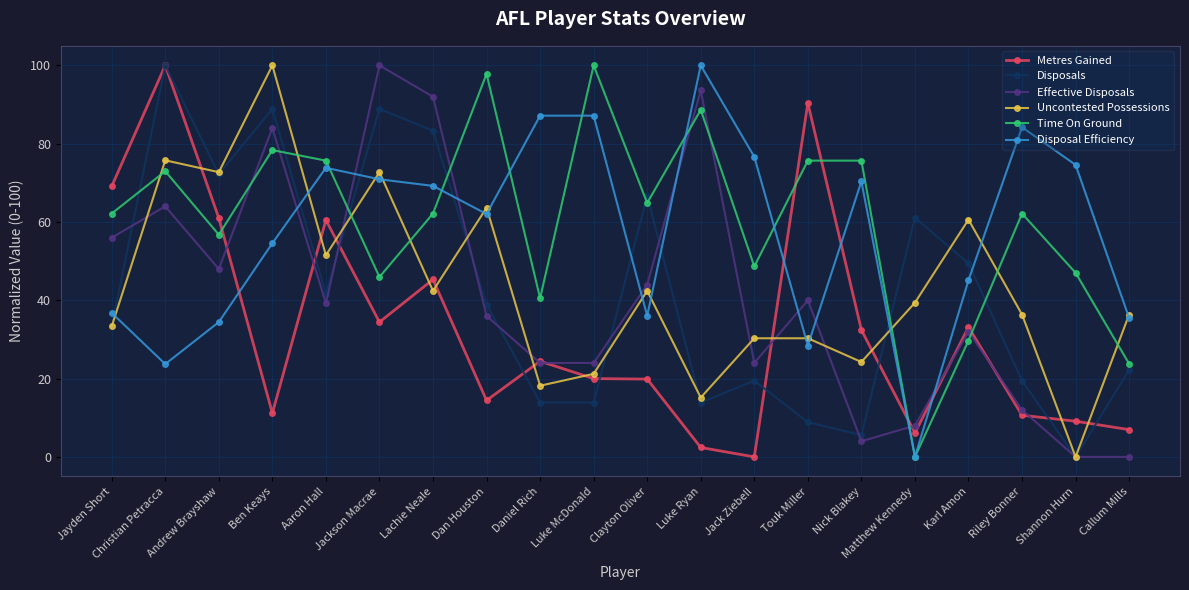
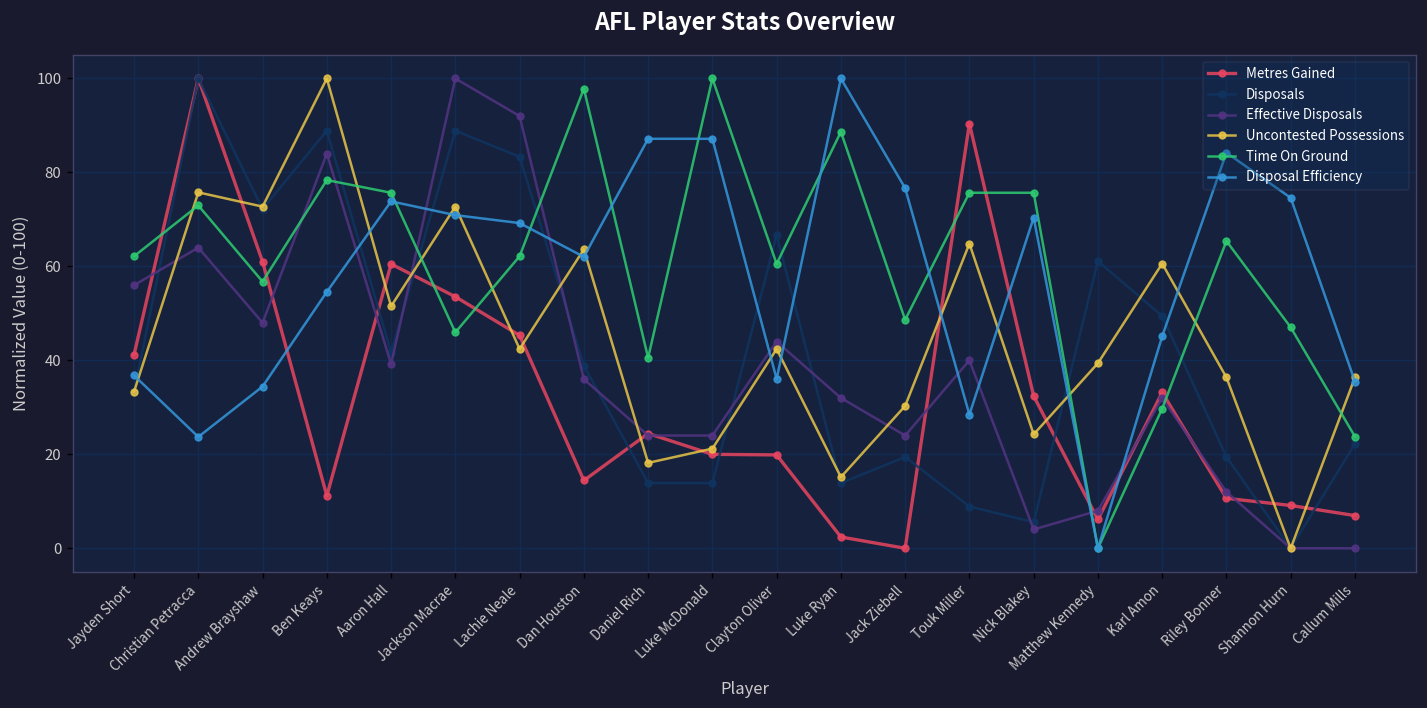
  {
    "Metres Gained": {
-     "Jayden Short": 69,
+     "Jayden Short": 41,
      "Andrew Brayshaw": 61,
      "Ben Keays": 11,
      "Aaron Hall": 61,
-     "Jackson Macrae": 34,
+     "Jackson Macrae": 54,
      "Lachie Neale": 45,
      "Dan Houston": 14,
      "Luke McDonald": 20,
      "Clayton Oliver": 20,
      "Luke Ryan": 2,
      "Jack Ziebell": 0,
      "Touk Miller": 90,
      "Nick Blakey": 32,
      "Matthew Kennedy": 6,
      "Karl Amon": 33,
      "Riley Bonner": 11,
      "Shannon Hurn": 9,
      "Callum Mills": 7
    },
    "Disposals": {
      "Ben Keays": 89,
      "Aaron Hall": 42,
      "Jackson Macrae": 89,
      "Lachie Neale": 83,
      "Dan Houston": 39,
      "Daniel Rich": 14,
      "Luke McDonald": 14,
      "Clayton Oliver": 67,
      "Luke Ryan": 14,
      "Jack Ziebell": 19,
      "Touk Miller": 9,
      "Nick Blakey": 6,
      "Matthew Kennedy": 61,
      "Karl Amon": 49,
      "Riley Bonner": 19,
      "Callum Mills": 22
    },
    "Effective Disposals": {
      "Jayden Short": 56,
      "Christian Petracca": 64,
      "Andrew Brayshaw": 48,
      "Ben Keays": 84,
      "Aaron Hall": 39,
      "Jackson Macrae": 100,
      "Lachie Neale": 92,
      "Dan Houston": 36,
      "Luke McDonald": 24,
      "Clayton Oliver": 44,
-     "Luke Ryan": 94,
+     "Luke Ryan": 32,
      "Jack Ziebell": 24,
      "Touk Miller": 40,
      "Nick Blakey": 4,
      "Matthew Kennedy": 8,
      "Karl Amon": 32,
      "Riley Bonner": 12,
      "Callum Mills": 0
    },
    "Uncontested Possessions": {
      "Christian Petracca": 76,
      "Ben Keays": 100,
      "Aaron Hall": 52,
      "Jackson Macrae": 73,
      "Lachie Neale": 42,
      "Dan Houston": 64,
      "Daniel Rich": 18,
      "Luke McDonald": 21,
      "Clayton Oliver": 42,
      "Luke Ryan": 15,
      "Jack Ziebell": 30,
-     "Touk Miller": 30,
+     "Touk Miller": 65,
      "Nick Blakey": 24,
      "Matthew Kennedy": 39,
      "Karl Amon": 61,
      "Riley Bonner": 36,
      "Callum Mills": 36
    },
    "Time On Ground": {
      "Jayden Short": 62,
      "Christian Petracca": 73,
      "Andrew Brayshaw": 57,
      "Ben Keays": 78,
      "Aaron Hall": 76,
      "Jackson Macrae": 46,
      "Lachie Neale": 62,
      "Dan Houston": 98,
      "Daniel Rich": 41,
      "Luke McDonald": 100,
-     "Clayton Oliver": 65,
+     "Clayton Oliver": 61,
      "Luke Ryan": 89,
      "Jack Ziebell": 49,
      "Touk Miller": 76,
      "Nick Blakey": 76,
      "Karl Amon": 30,
-     "Riley Bonner": 62,
+     "Riley Bonner": 65,
      "Shannon Hurn": 47,
      "Callum Mills": 24
    },
    "Disposal Efficiency": {
      "Jayden Short": 37,
      "Christian Petracca": 24,
      "Andrew Brayshaw": 34,
      "Ben Keays": 55,
      "Aaron Hall": 74,
      "Jackson Macrae": 71,
      "Lachie Neale": 69,
      "Dan Houston": 62,
      "Daniel Rich": 87,
      "Luke McDonald": 87,
      "Clayton Oliver": 36,
      "Luke Ryan": 100,
      "Jack Ziebell": 77,
      "Touk Miller": 28,
      "Nick Blakey": 70,
      "Karl Amon": 45,
      "Shannon Hurn": 75,
      "Callum Mills": 35
    }
  }
